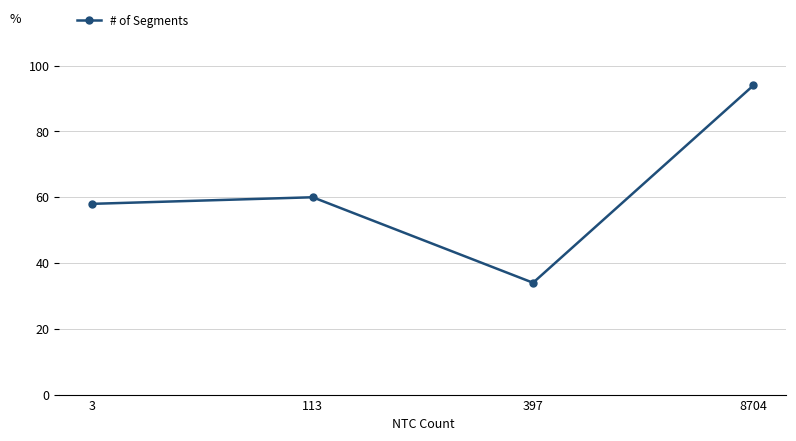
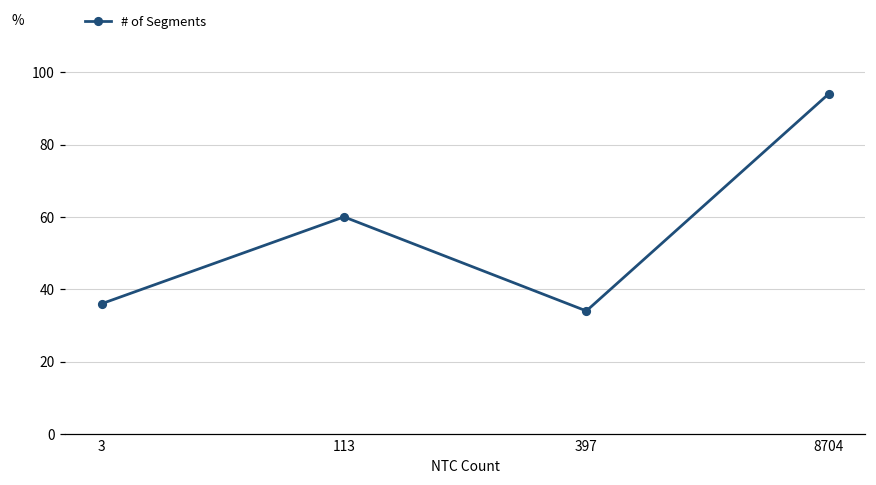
  {
-   "3": 58,
+   "3": 36,
    "113": 60,
    "397": 34,
    "8704": 94
  }
